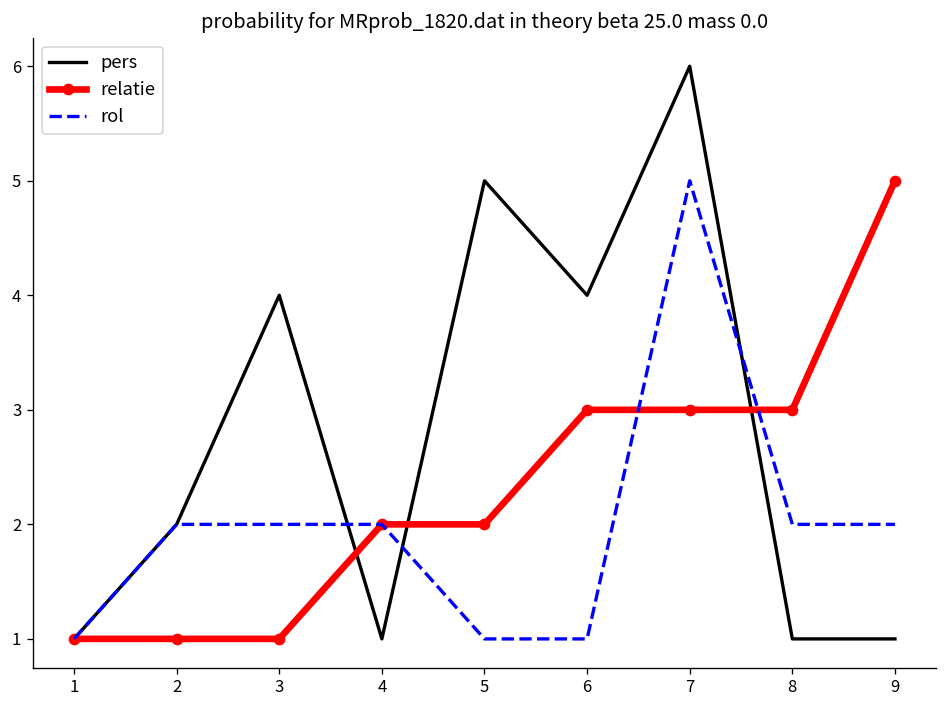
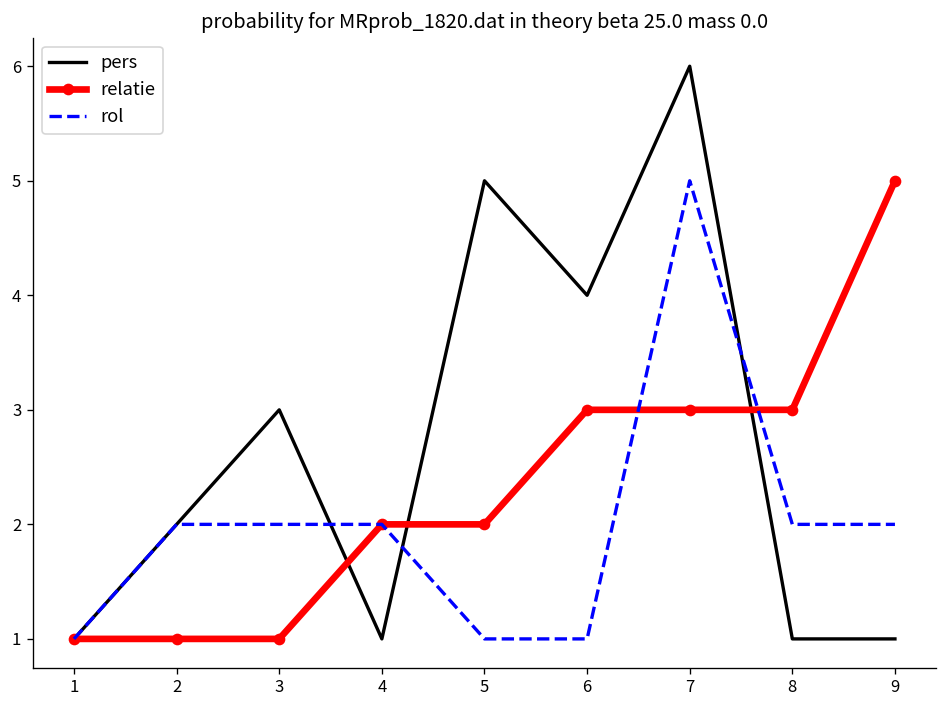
  {
    "pers": {
-     "3": 4,
+     "3": 3,
      "4": 1,
      "5": 5,
      "6": 4,
      "7": 6,
      "8": 1,
      "9": 1
    },
    "relatie": {
      "2": 1,
      "3": 1,
      "5": 2,
      "6": 3,
      "7": 3,
      "8": 3,
      "9": 5
    },
    "rol": {
      "3": 2,
      "5": 1,
      "6": 1,
      "7": 5,
      "8": 2,
      "9": 2
    }
  }
